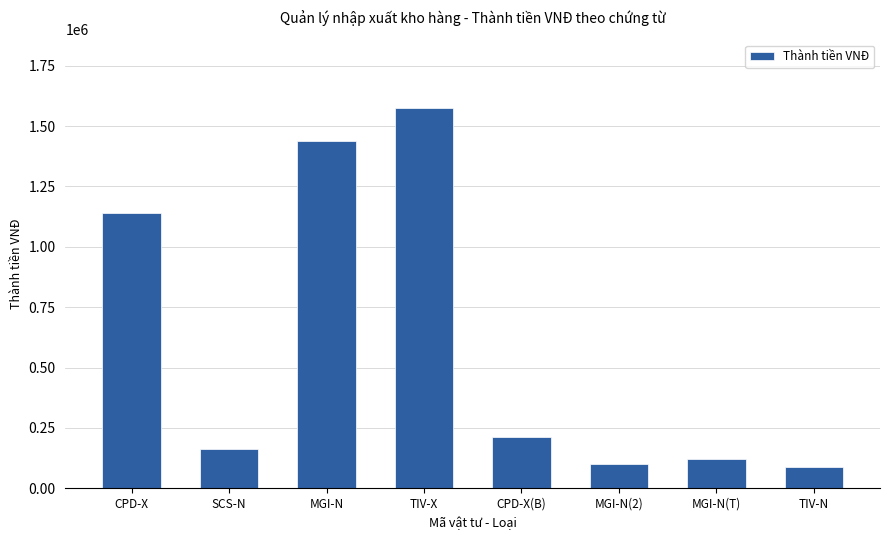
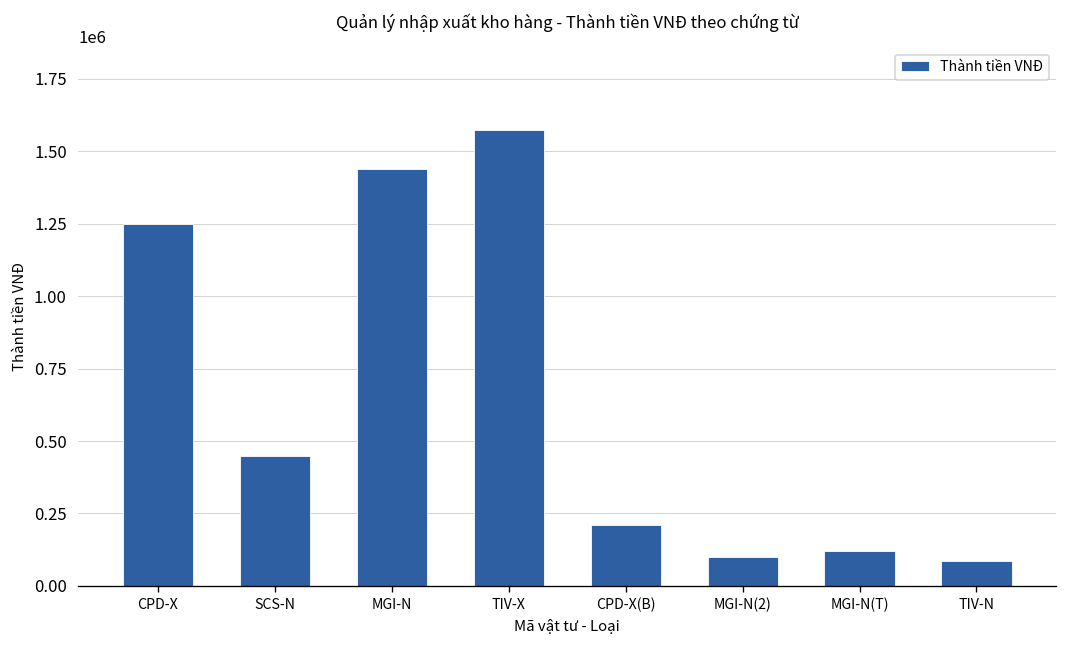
  {
-   "CPD-X": 1140000,
-   "SCS-N": 160000,
+   "CPD-X": 1250000,
+   "SCS-N": 450000,
    "MGI-N": 1440000,
    "TIV-X": 1580000,
    "CPD-X(B)": 210000,
    "MGI-N(2)": 100000,
    "MGI-N(T)": 120000,
    "TIV-N": 90000
  }
